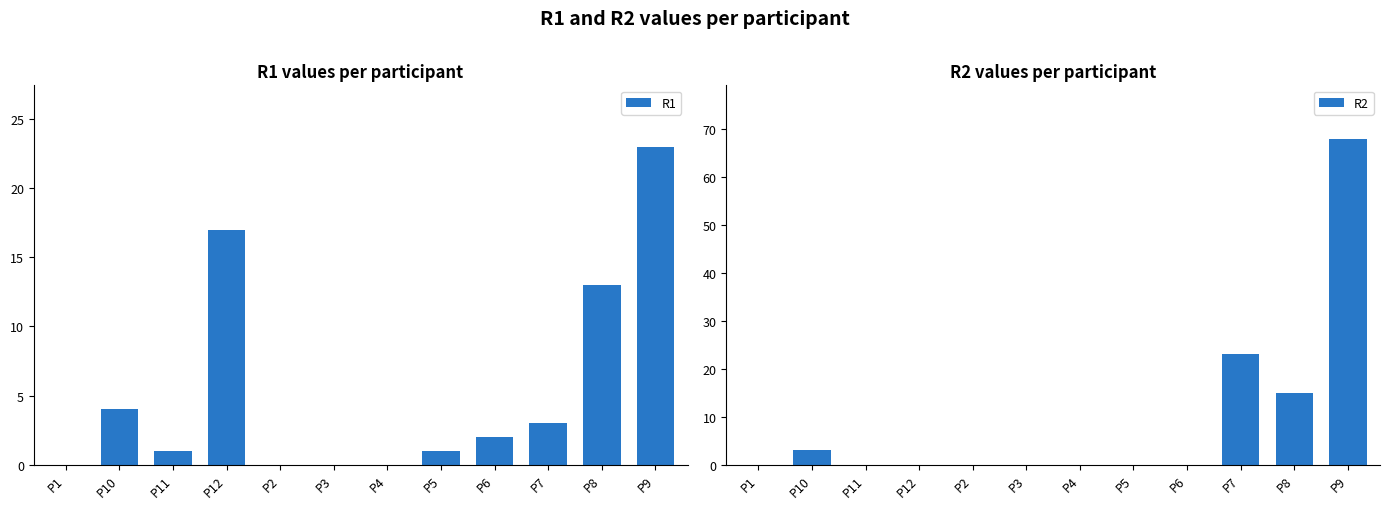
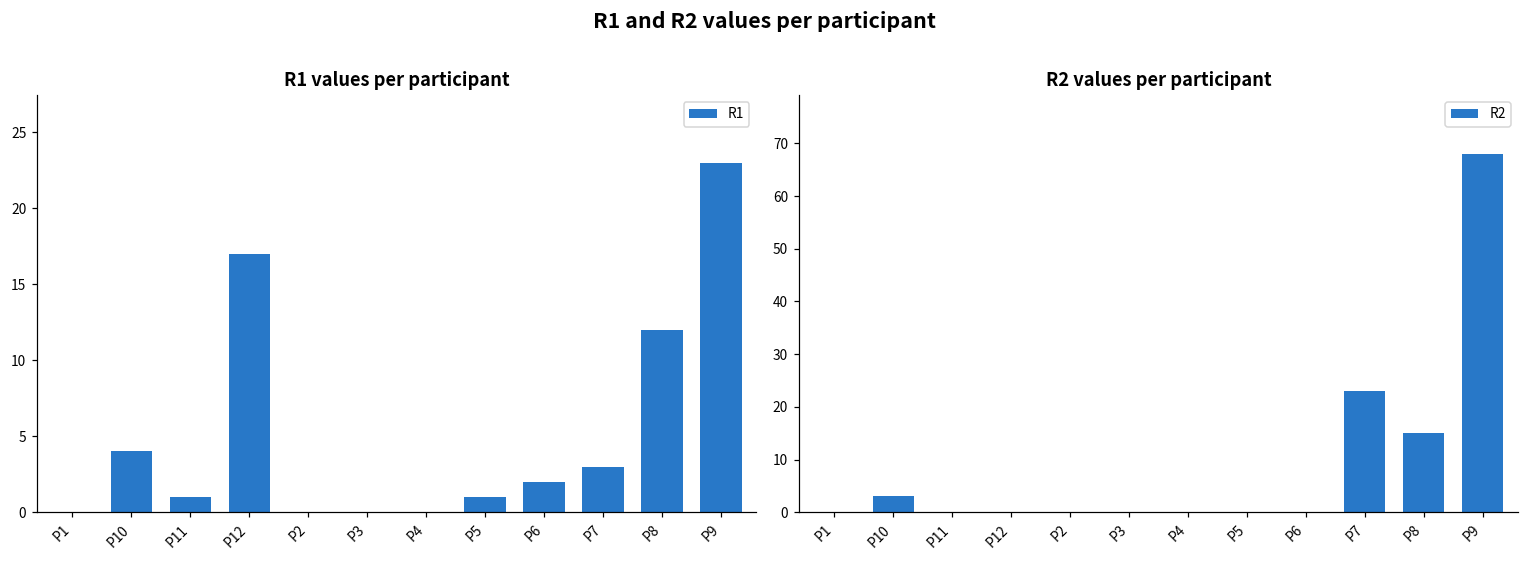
  {
    "R1 values per participant": {
      "P1": 0,
      "P10": 4,
      "P11": 1,
      "P12": 17,
      "P2": 0,
      "P3": 0,
      "P4": 0,
      "P5": 1,
      "P6": 2,
      "P7": 3,
-     "P8": 13,
+     "P8": 12,
      "P9": 23
    },
    "R2 values per participant": {
      "P1": 0,
      "P10": 3,
      "P11": 0,
      "P12": 0,
      "P2": 0,
      "P3": 0,
      "P4": 0,
      "P5": 0,
      "P6": 0,
      "P7": 23,
      "P8": 15,
      "P9": 68
    }
  }
